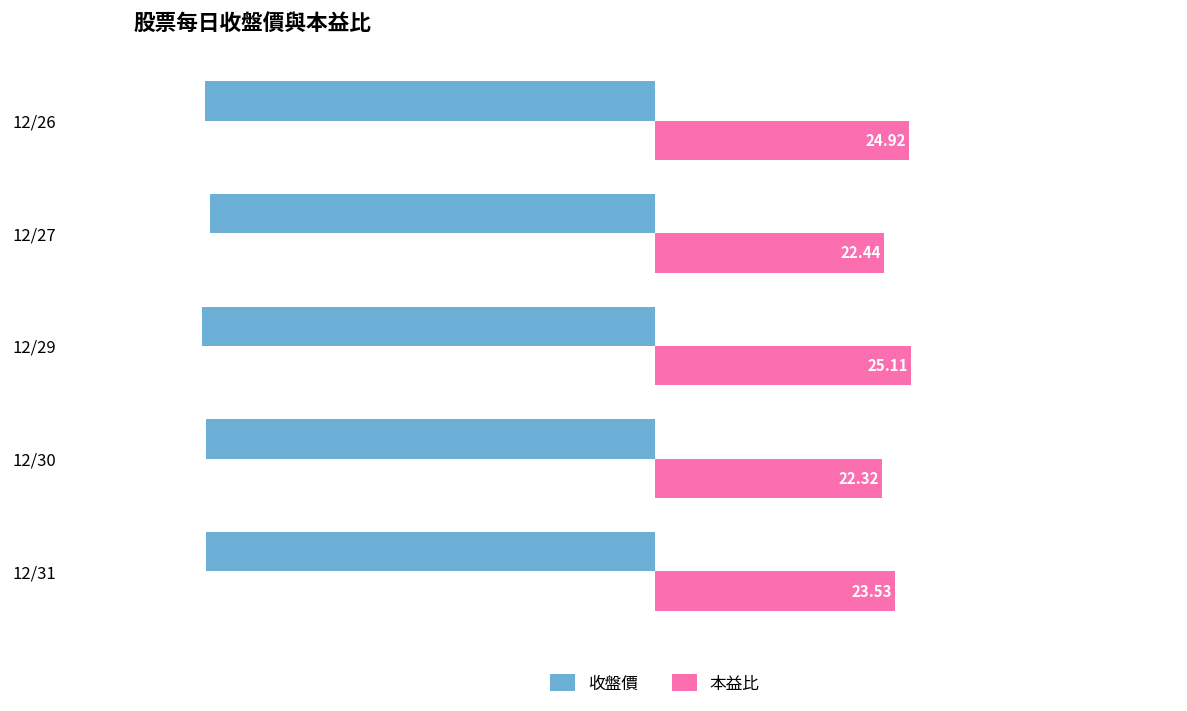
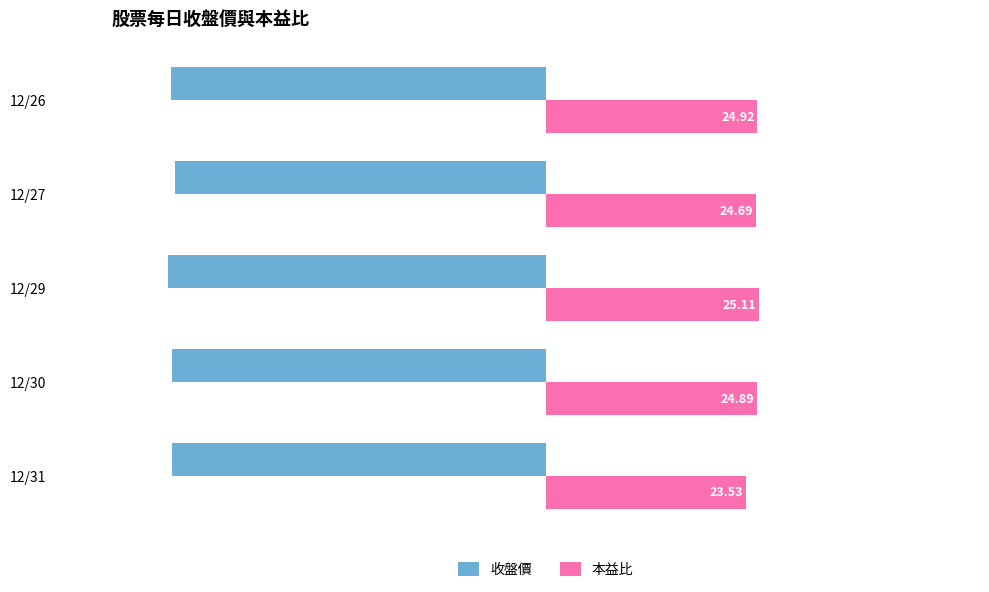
  {
    "本益比": {
      "12/26": 24.92,
-     "12/27": 22.44,
+     "12/27": 24.69,
      "12/29": 25.11,
-     "12/30": 22.32,
+     "12/30": 24.89,
      "12/31": 23.53
    }
  }
